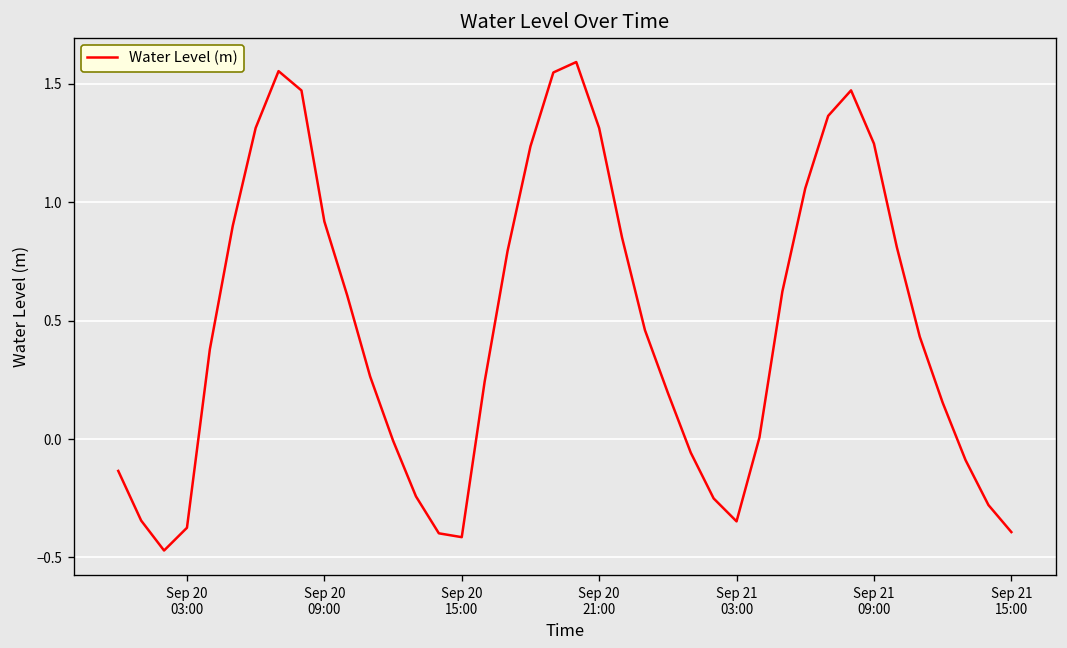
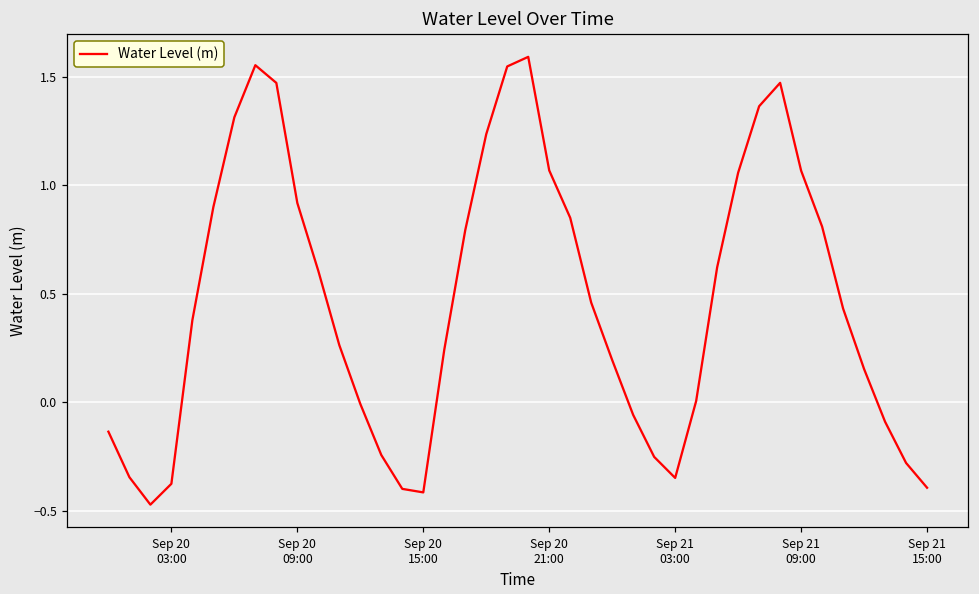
  {
    "Sep 20 03:00": -0.37,
    "Sep 20 09:00": 0.92,
    "Sep 20 15:00": -0.41,
-   "Sep 20 21:00": 1.31,
+   "Sep 20 21:00": 1.07,
    "Sep 21 03:00": -0.35,
-   "Sep 21 09:00": 1.25,
+   "Sep 21 09:00": 1.07,
    "Sep 21 15:00": -0.39
  }
